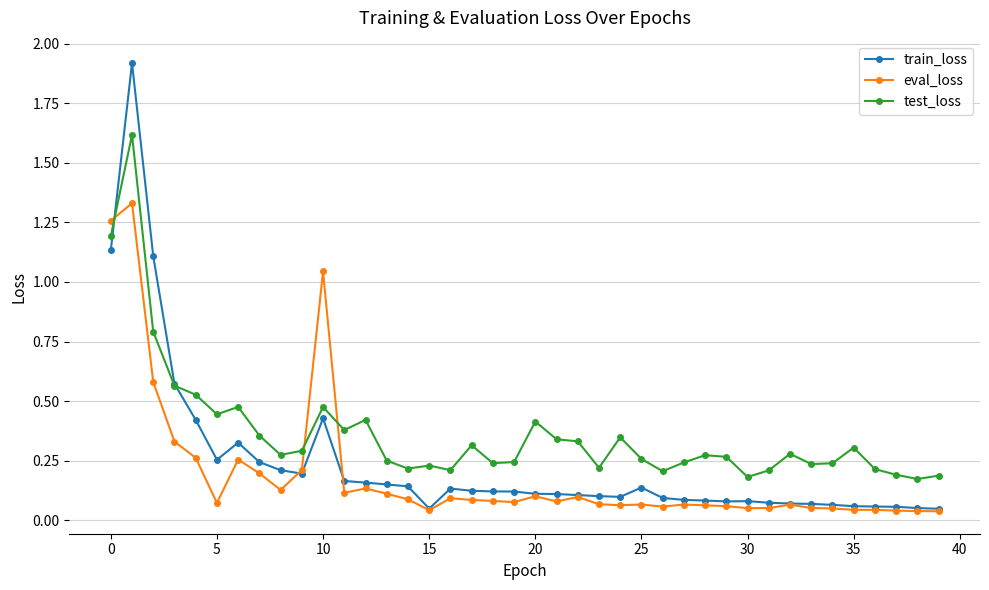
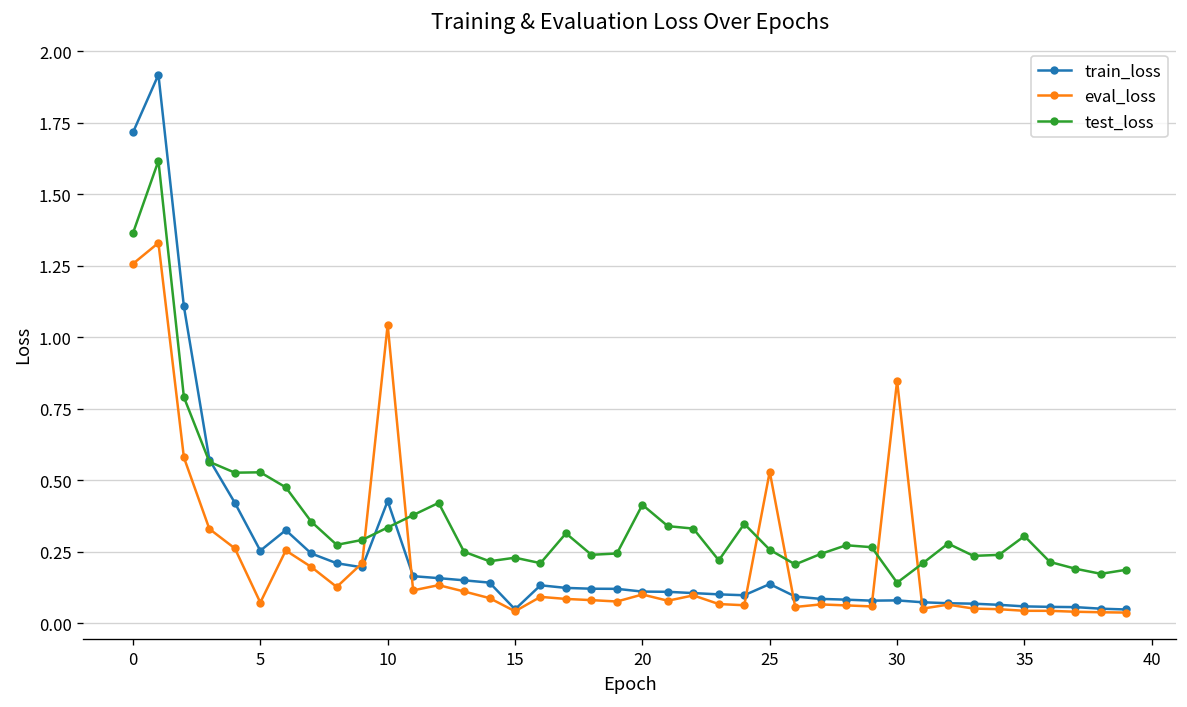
  {
    "train_loss": {
-     "0": 1.13,
+     "0": 1.72,
      "5": 0.25,
      "10": 0.43,
      "25": 0.14,
      "30": 0.08,
      "35": 0.06
    },
    "eval_loss": {
      "0": 1.26,
      "5": 0.07,
      "10": 1.04,
-     "25": 0.07,
-     "30": 0.05,
+     "25": 0.53,
+     "30": 0.85,
      "35": 0.04
    },
    "test_loss": {
-     "0": 1.19,
-     "5": 0.44,
-     "10": 0.48,
+     "0": 1.36,
+     "5": 0.53,
+     "10": 0.34,
      "15": 0.23,
      "20": 0.41,
      "25": 0.26,
-     "30": 0.18,
+     "30": 0.14,
      "35": 0.31
    }
  }
